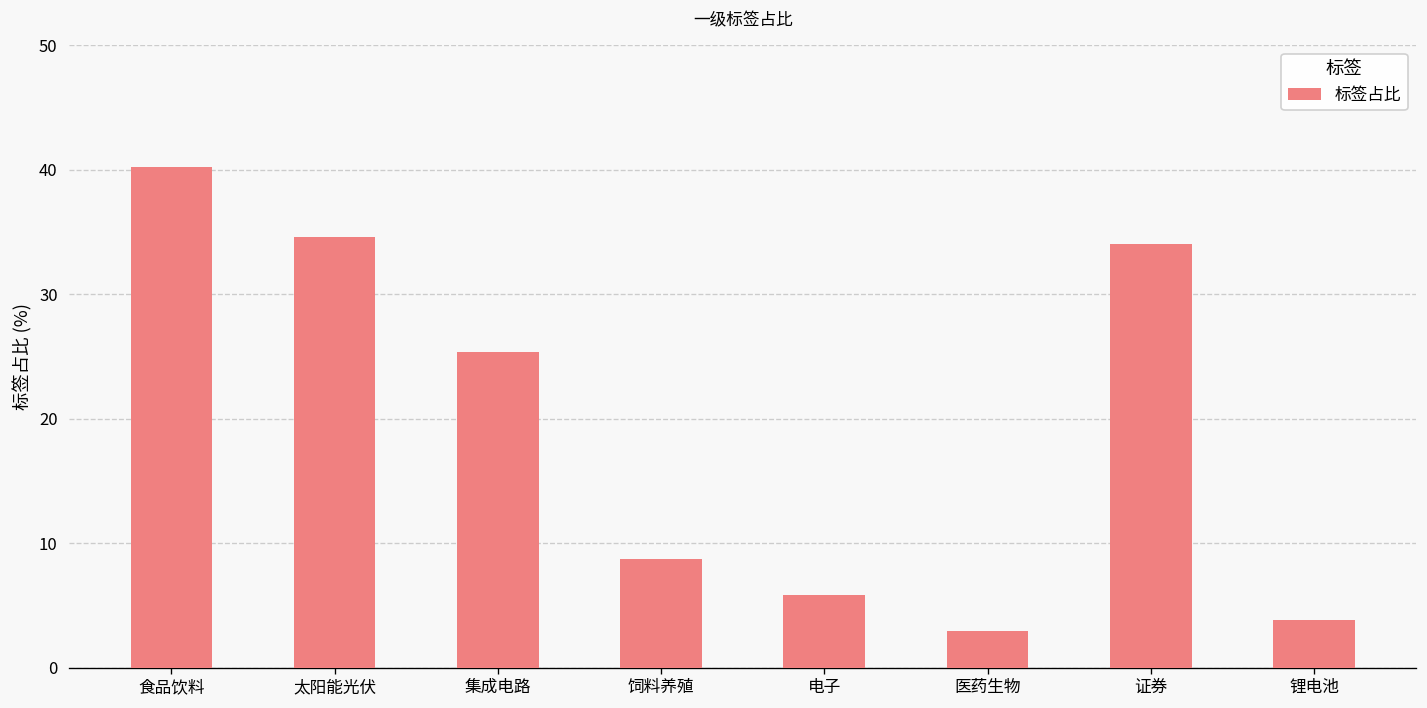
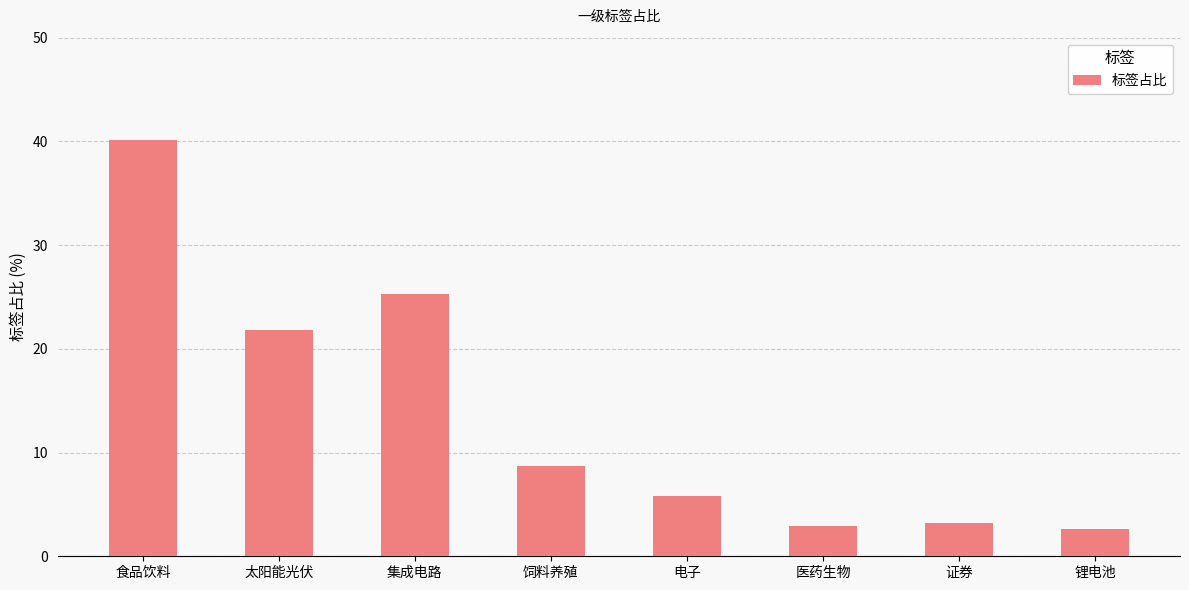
  {
    "食品饮料": 40.2,
-   "太阳能光伏": 34.6,
+   "太阳能光伏": 21.8,
    "集成电路": 25.3,
    "饲料养殖": 8.7,
    "电子": 5.8,
    "医药生物": 2.9,
-   "证券": 34.1,
-   "锂电池": 3.9
+   "证券": 3.2,
+   "锂电池": 2.7
  }
